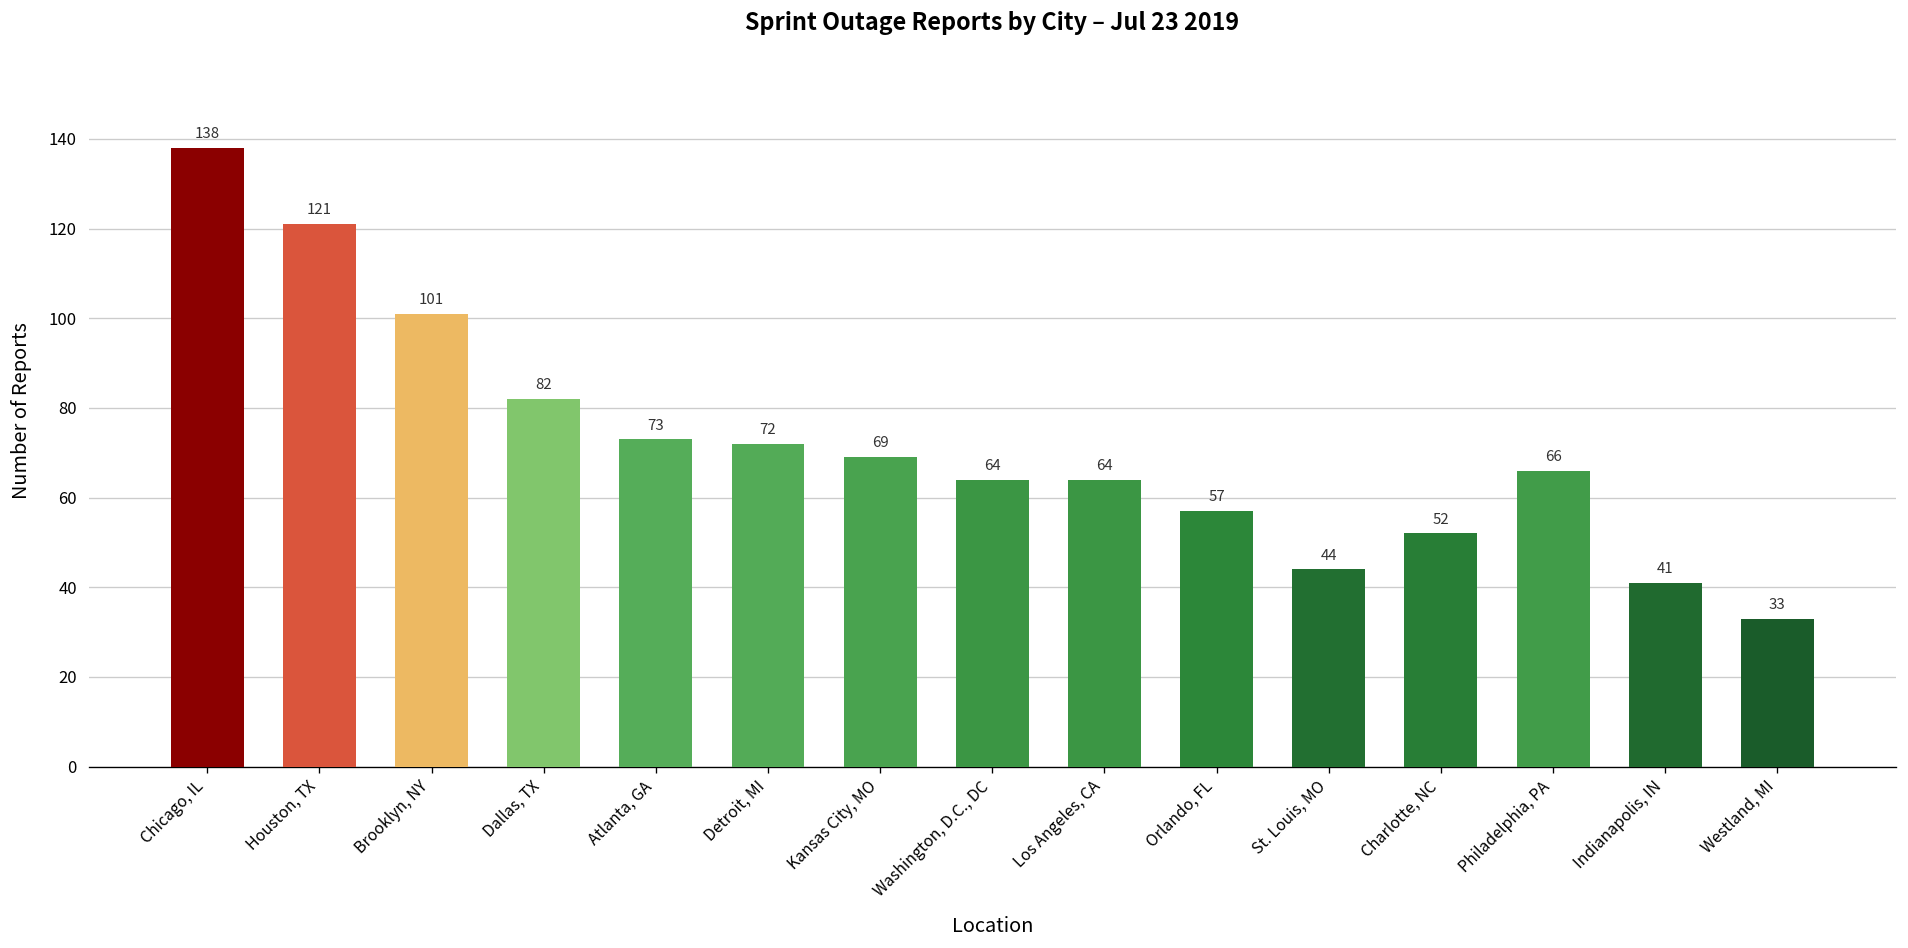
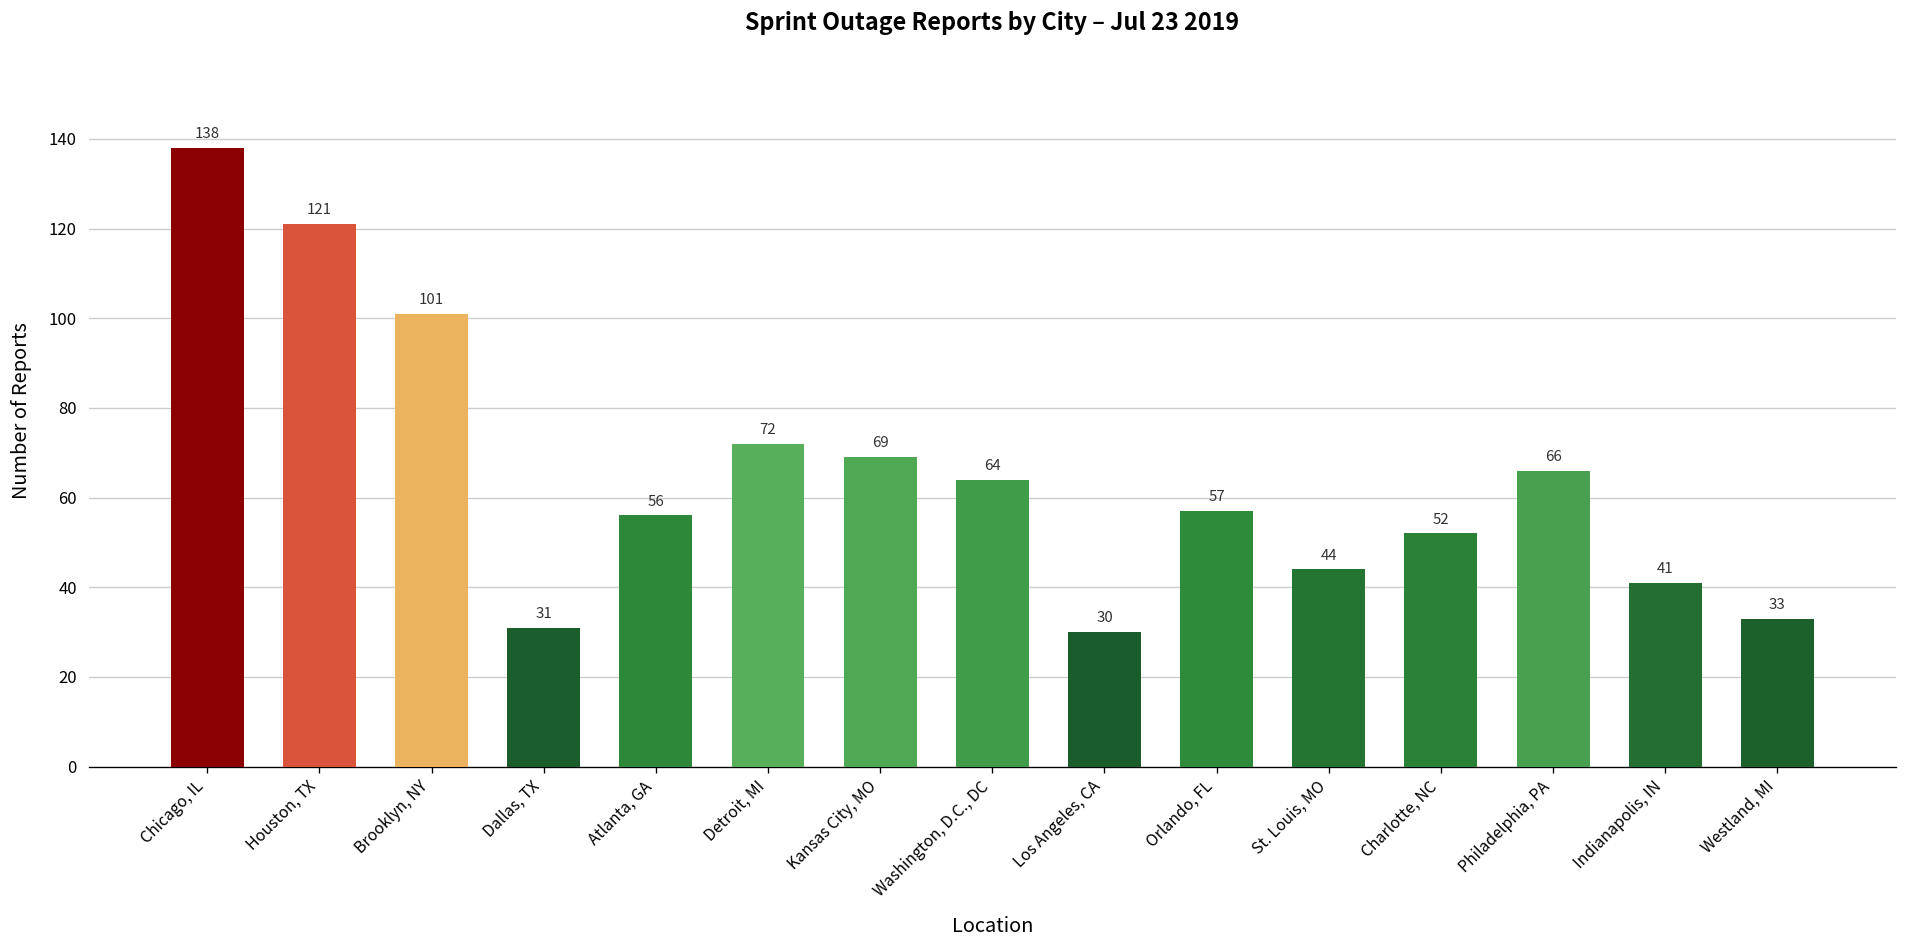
  {
    "Chicago, IL": 138,
    "Houston, TX": 121,
    "Brooklyn, NY": 101,
-   "Dallas, TX": 82,
-   "Atlanta, GA": 73,
+   "Dallas, TX": 31,
+   "Atlanta, GA": 56,
    "Detroit, MI": 72,
    "Kansas City, MO": 69,
    "Washington, D.C., DC": 64,
-   "Los Angeles, CA": 64,
+   "Los Angeles, CA": 30,
    "Orlando, FL": 57,
    "St. Louis, MO": 44,
    "Charlotte, NC": 52,
    "Philadelphia, PA": 66,
    "Indianapolis, IN": 41,
    "Westland, MI": 33
  }
